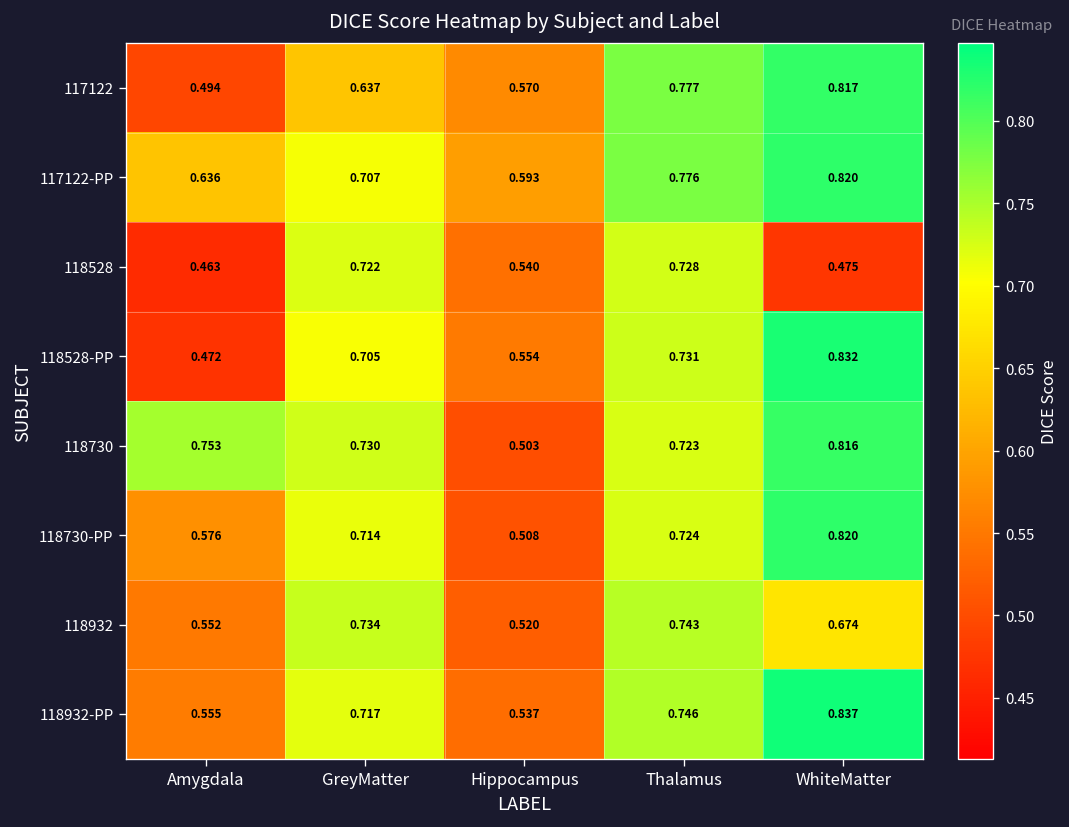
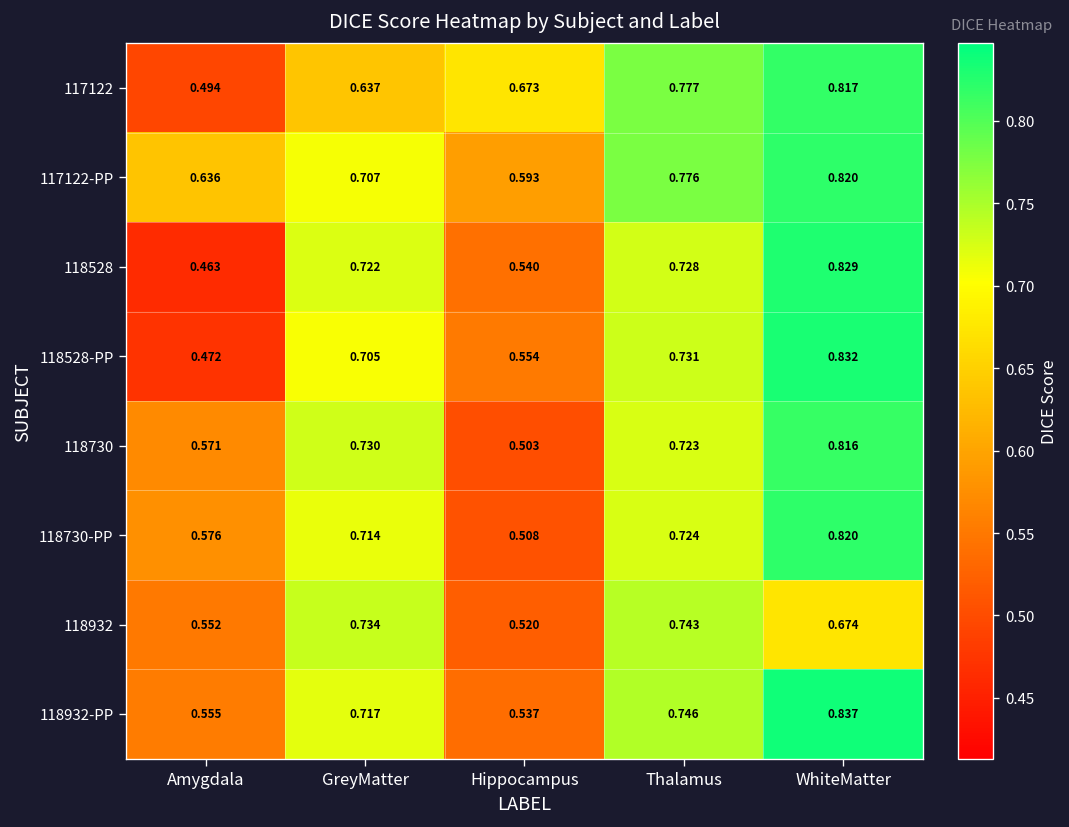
  {
    "117122": {
      "Amygdala": 0.494,
      "GreyMatter": 0.637,
-     "Hippocampus": 0.570,
+     "Hippocampus": 0.673,
      "Thalamus": 0.777,
      "WhiteMatter": 0.817
    },
    "117122-PP": {
      "Amygdala": 0.636,
      "GreyMatter": 0.707,
      "Hippocampus": 0.593,
      "Thalamus": 0.776,
      "WhiteMatter": 0.820
    },
    "118528": {
      "Amygdala": 0.463,
      "GreyMatter": 0.722,
      "Hippocampus": 0.540,
      "Thalamus": 0.728,
-     "WhiteMatter": 0.475
+     "WhiteMatter": 0.829
    },
    "118528-PP": {
      "Amygdala": 0.472,
      "GreyMatter": 0.705,
      "Hippocampus": 0.554,
      "Thalamus": 0.731,
      "WhiteMatter": 0.832
    },
    "118730": {
-     "Amygdala": 0.753,
+     "Amygdala": 0.571,
      "GreyMatter": 0.730,
      "Hippocampus": 0.503,
      "Thalamus": 0.723,
      "WhiteMatter": 0.816
    },
    "118730-PP": {
      "Amygdala": 0.576,
      "GreyMatter": 0.714,
      "Hippocampus": 0.508,
      "Thalamus": 0.724,
      "WhiteMatter": 0.820
    },
    "118932": {
      "Amygdala": 0.552,
      "GreyMatter": 0.734,
      "Hippocampus": 0.520,
      "Thalamus": 0.743,
      "WhiteMatter": 0.674
    },
    "118932-PP": {
      "Amygdala": 0.555,
      "GreyMatter": 0.717,
      "Hippocampus": 0.537,
      "Thalamus": 0.746,
      "WhiteMatter": 0.837
    }
  }
